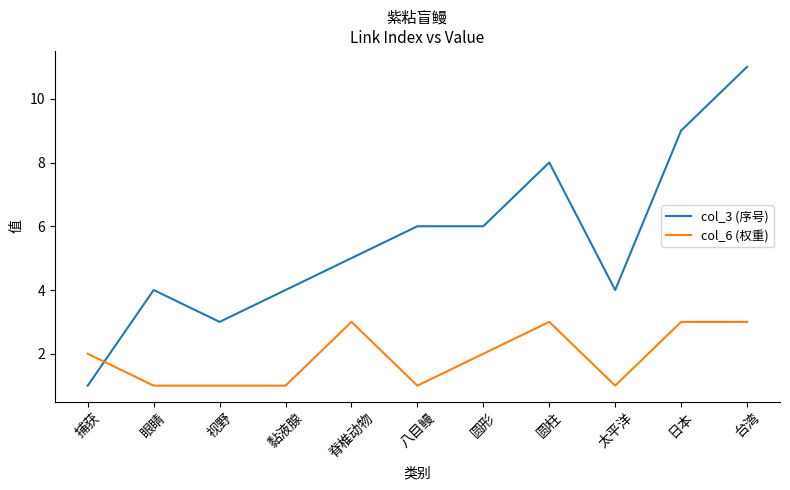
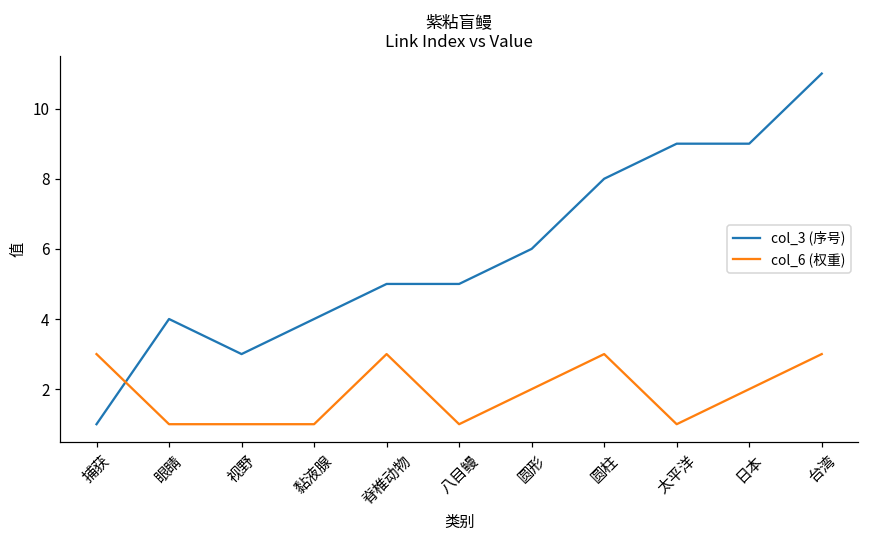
  {
    "col_3 (序号)": {
      "捕获": 1,
      "眼睛": 4,
      "视野": 3,
      "黏液腺": 4,
      "脊椎动物": 5,
-     "八目鳗": 6,
+     "八目鳗": 5,
      "圆形": 6,
      "圆柱": 8,
-     "太平洋": 4,
+     "太平洋": 9,
      "日本": 9,
      "台湾": 11
    },
    "col_6 (权重)": {
-     "捕获": 2,
+     "捕获": 3,
      "眼睛": 1,
      "视野": 1,
      "黏液腺": 1,
      "脊椎动物": 3,
      "八目鳗": 1,
      "圆形": 2,
      "圆柱": 3,
      "太平洋": 1,
-     "日本": 3,
+     "日本": 2,
      "台湾": 3
    }
  }
